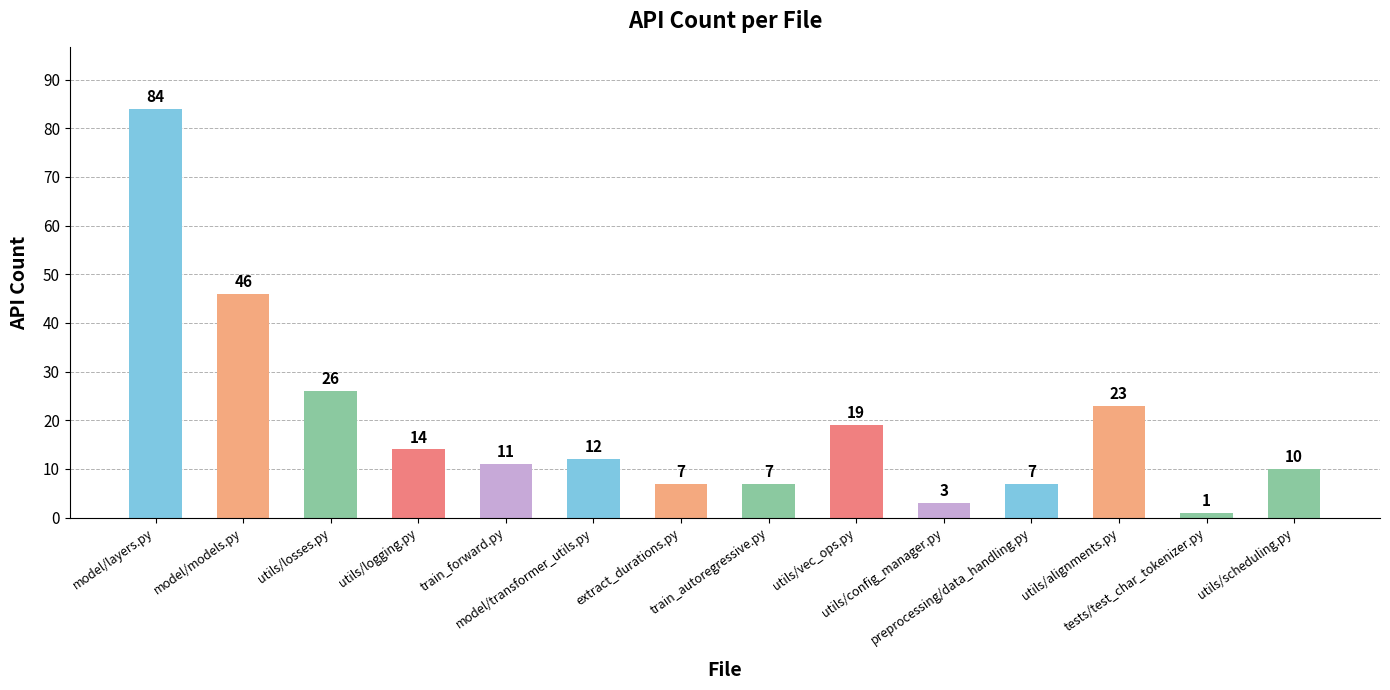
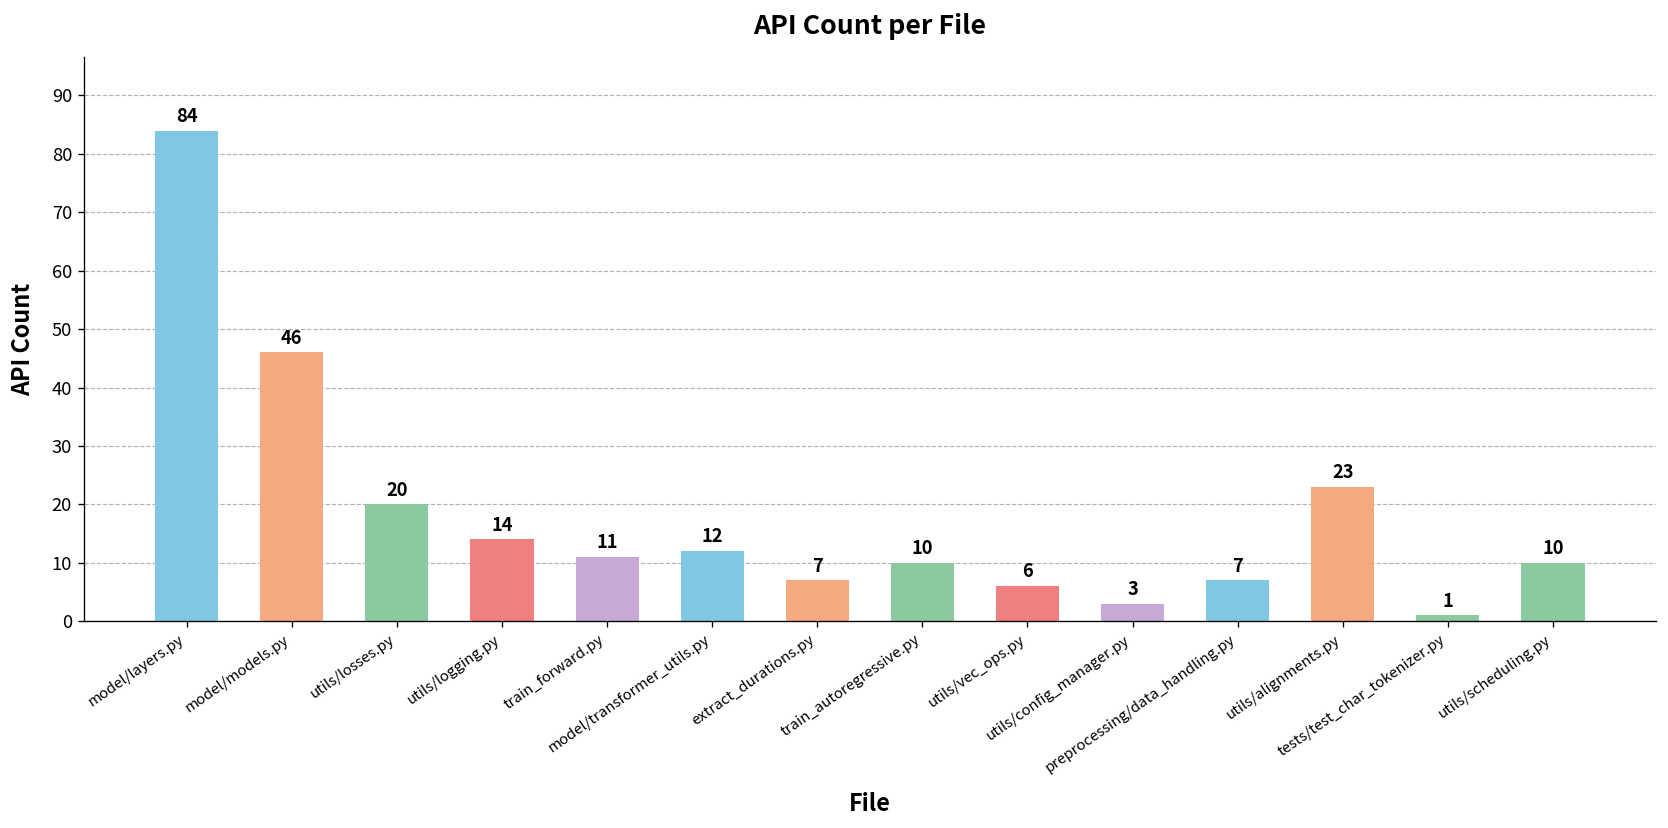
  {
    "model/layers.py": 84,
    "model/models.py": 46,
-   "utils/losses.py": 26,
+   "utils/losses.py": 20,
    "utils/logging.py": 14,
    "train_forward.py": 11,
    "model/transformer_utils.py": 12,
    "extract_durations.py": 7,
-   "train_autoregressive.py": 7,
-   "utils/vec_ops.py": 19,
+   "train_autoregressive.py": 10,
+   "utils/vec_ops.py": 6,
    "utils/config_manager.py": 3,
    "preprocessing/data_handling.py": 7,
    "utils/alignments.py": 23,
    "tests/test_char_tokenizer.py": 1,
    "utils/scheduling.py": 10
  }
